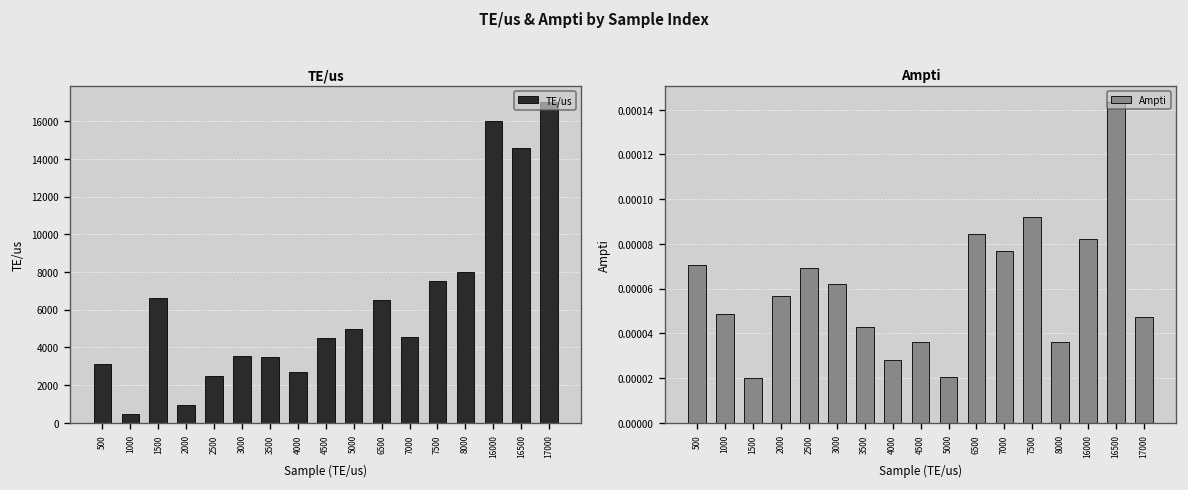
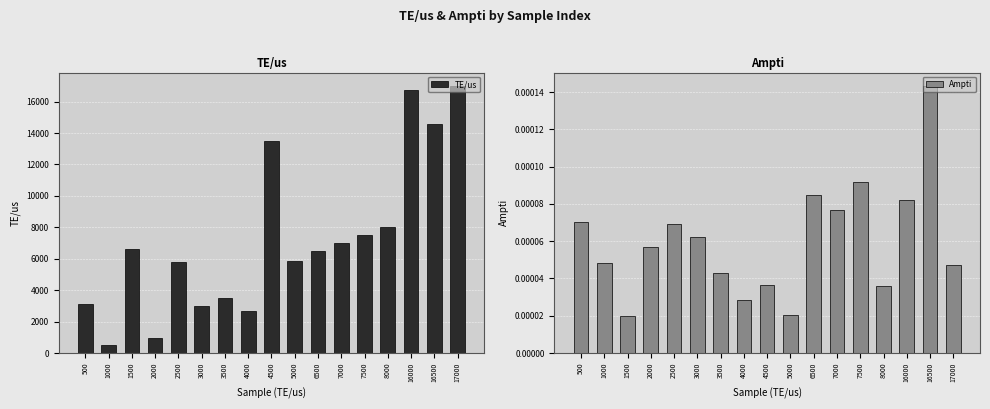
  {
    "TE/us": {
      "500": 3100,
      "1000": 500,
      "1500": 6600,
      "2000": 1000,
-     "2500": 2500,
-     "3000": 3500,
+     "2500": 5800,
+     "3000": 3000,
      "3500": 3500,
      "4000": 2700,
-     "4500": 4500,
-     "5000": 5000,
+     "4500": 13500,
+     "5000": 5800,
      "6500": 6500,
-     "7000": 4600,
+     "7000": 7000,
      "7500": 7500,
      "8000": 8000,
-     "16000": 16000,
+     "16000": 16700,
      "16500": 14600
    },
    "Ampti": {
      "500": 0.000071,
      "1000": 0.000049,
      "1500": 0.000020,
      "2000": 0.000057,
      "2500": 0.000069,
      "3000": 0.000062,
      "3500": 0.000043,
      "4000": 0.000028,
      "4500": 0.000036,
      "5000": 0.000021,
      "6500": 0.000085,
      "7000": 0.000077,
      "7500": 0.000092,
      "8000": 0.000036,
      "16000": 0.000082,
      "17000": 0.000047
    }
  }
